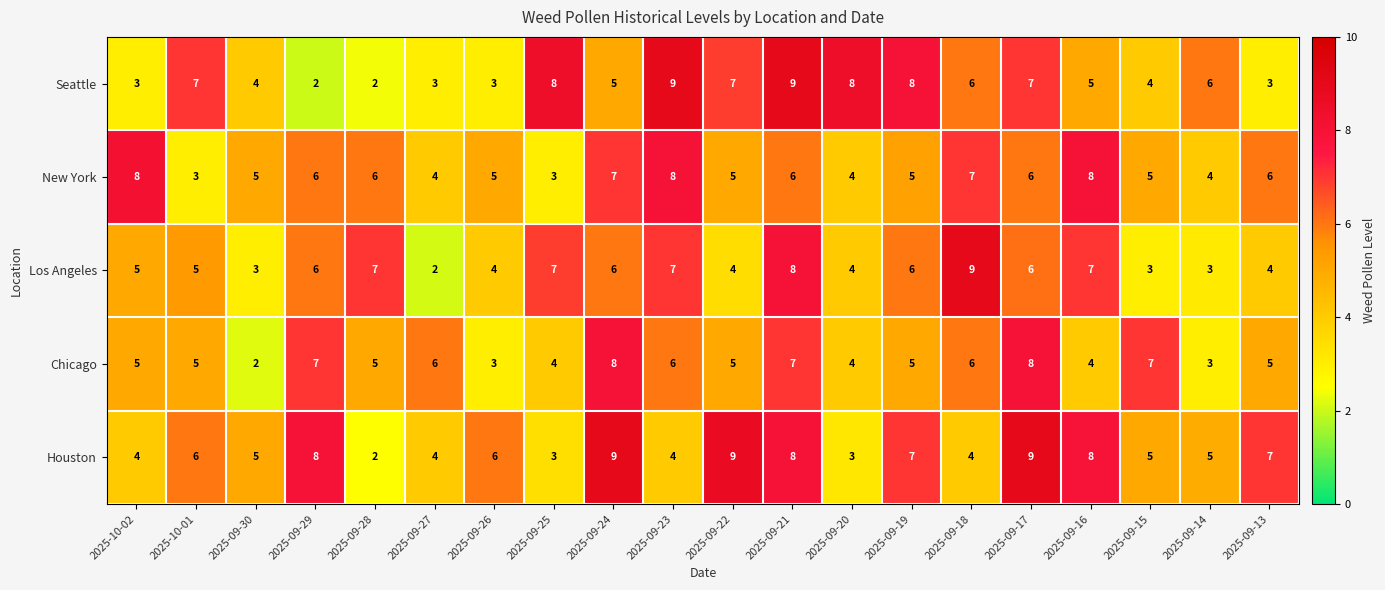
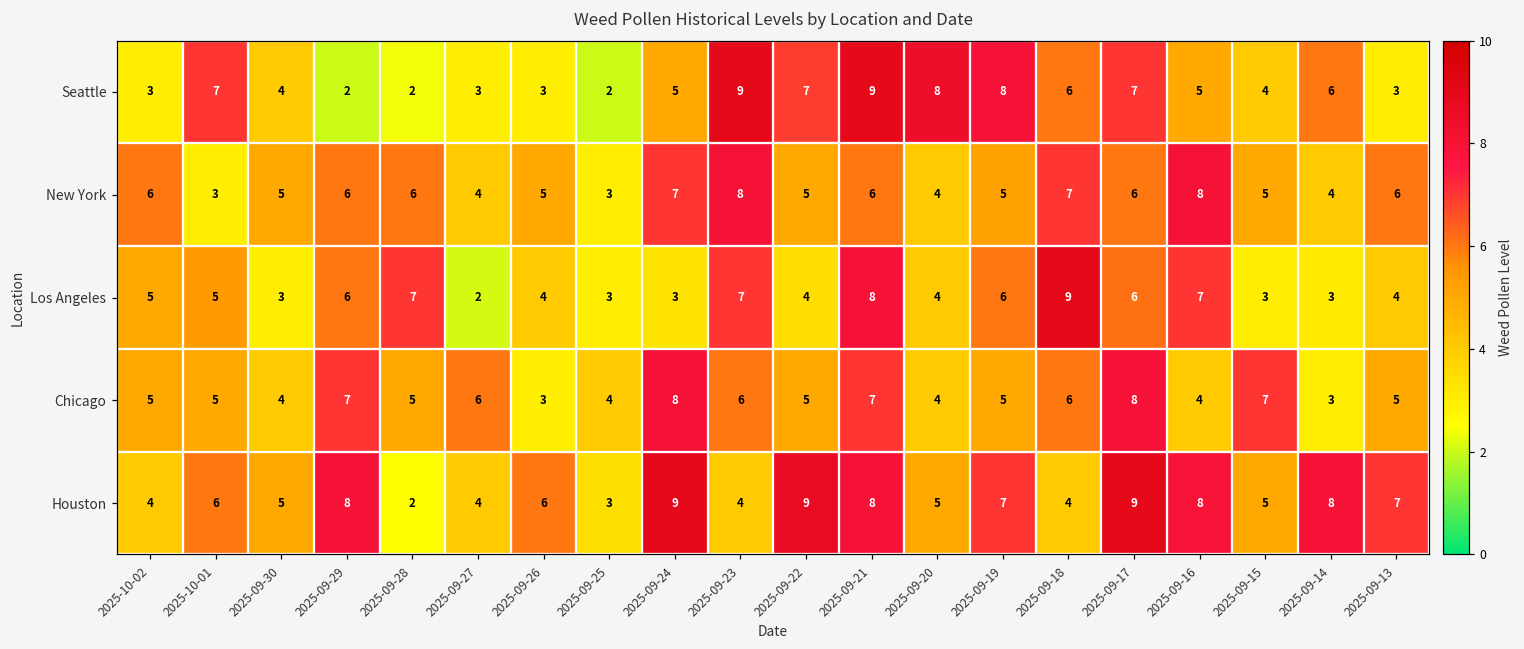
  {
    "Seattle": {
      "2025-10-02": 3,
      "2025-10-01": 7,
      "2025-09-30": 4,
      "2025-09-29": 2,
      "2025-09-28": 2,
      "2025-09-27": 3,
      "2025-09-26": 3,
-     "2025-09-25": 8,
+     "2025-09-25": 2,
      "2025-09-24": 5,
      "2025-09-23": 9,
      "2025-09-22": 7,
      "2025-09-21": 9,
      "2025-09-20": 8,
      "2025-09-19": 8,
      "2025-09-18": 6,
      "2025-09-17": 7,
      "2025-09-16": 5,
      "2025-09-15": 4,
      "2025-09-14": 6,
      "2025-09-13": 3
    },
    "New York": {
-     "2025-10-02": 8,
+     "2025-10-02": 6,
      "2025-10-01": 3,
      "2025-09-30": 5,
      "2025-09-29": 6,
      "2025-09-28": 6,
      "2025-09-27": 4,
      "2025-09-26": 5,
      "2025-09-25": 3,
      "2025-09-24": 7,
      "2025-09-23": 8,
      "2025-09-22": 5,
      "2025-09-21": 6,
      "2025-09-20": 4,
      "2025-09-19": 5,
      "2025-09-18": 7,
      "2025-09-17": 6,
      "2025-09-16": 8,
      "2025-09-15": 5,
      "2025-09-14": 4,
      "2025-09-13": 6
    },
    "Los Angeles": {
      "2025-10-02": 5,
      "2025-10-01": 5,
      "2025-09-30": 3,
      "2025-09-29": 6,
      "2025-09-28": 7,
      "2025-09-27": 2,
      "2025-09-26": 4,
-     "2025-09-25": 7,
-     "2025-09-24": 6,
+     "2025-09-25": 3,
+     "2025-09-24": 3,
      "2025-09-23": 7,
      "2025-09-22": 4,
      "2025-09-21": 8,
      "2025-09-20": 4,
      "2025-09-19": 6,
      "2025-09-18": 9,
      "2025-09-17": 6,
      "2025-09-16": 7,
      "2025-09-15": 3,
      "2025-09-14": 3,
      "2025-09-13": 4
    },
    "Chicago": {
      "2025-10-02": 5,
      "2025-10-01": 5,
-     "2025-09-30": 2,
+     "2025-09-30": 4,
      "2025-09-29": 7,
      "2025-09-28": 5,
      "2025-09-27": 6,
      "2025-09-26": 3,
      "2025-09-25": 4,
      "2025-09-24": 8,
      "2025-09-23": 6,
      "2025-09-22": 5,
      "2025-09-21": 7,
      "2025-09-20": 4,
      "2025-09-19": 5,
      "2025-09-18": 6,
      "2025-09-17": 8,
      "2025-09-16": 4,
      "2025-09-15": 7,
      "2025-09-14": 3,
      "2025-09-13": 5
    },
    "Houston": {
      "2025-10-02": 4,
      "2025-10-01": 6,
      "2025-09-30": 5,
      "2025-09-29": 8,
      "2025-09-28": 2,
      "2025-09-27": 4,
      "2025-09-26": 6,
      "2025-09-25": 3,
      "2025-09-24": 9,
      "2025-09-23": 4,
      "2025-09-22": 9,
      "2025-09-21": 8,
-     "2025-09-20": 3,
+     "2025-09-20": 5,
      "2025-09-19": 7,
      "2025-09-18": 4,
      "2025-09-17": 9,
      "2025-09-16": 8,
      "2025-09-15": 5,
-     "2025-09-14": 5,
+     "2025-09-14": 8,
      "2025-09-13": 7
    }
  }
